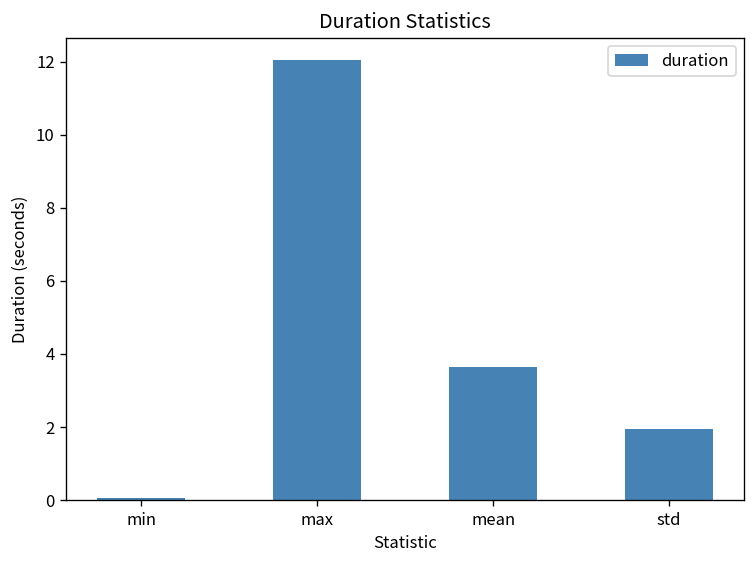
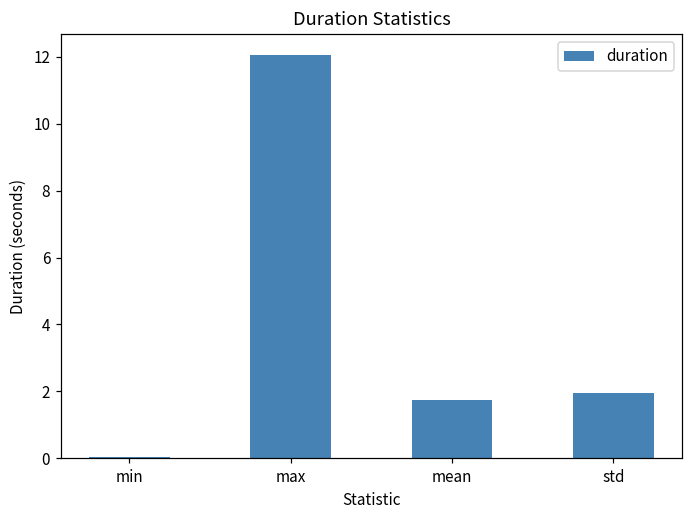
  {
    "max": 12.1,
-   "mean": 3.6,
+   "mean": 1.7,
    "std": 1.9
  }
